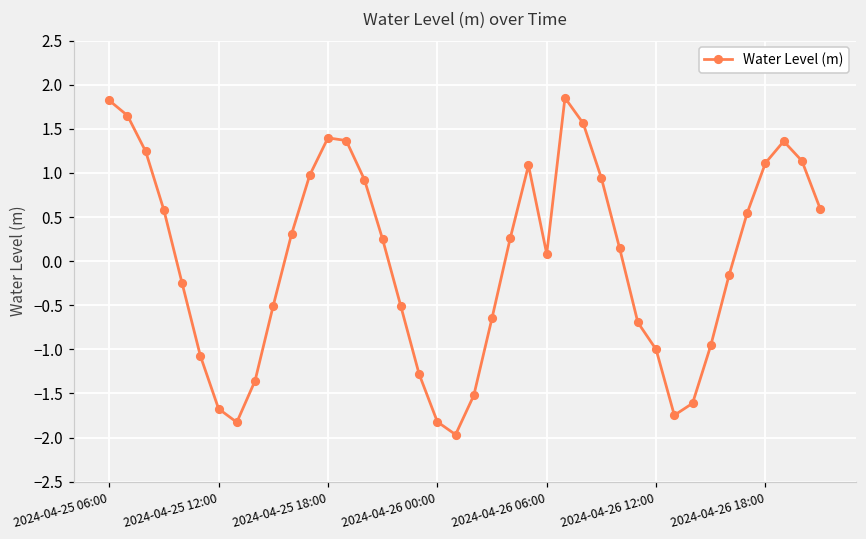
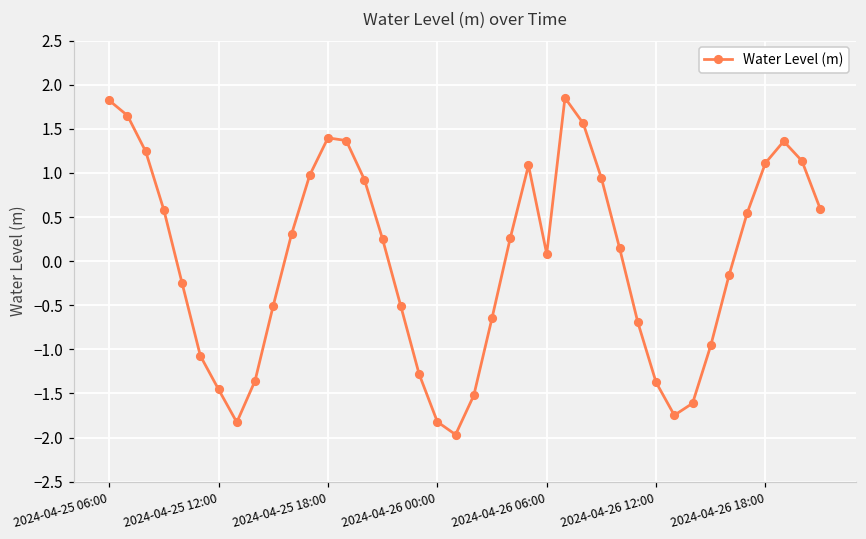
  {
    "2024-04-25 06:00": 1.8,
-   "2024-04-25 12:00": -1.7,
+   "2024-04-25 12:00": -1.5,
    "2024-04-25 18:00": 1.4,
    "2024-04-26 00:00": -1.8,
    "2024-04-26 06:00": 0.1,
-   "2024-04-26 12:00": -1.0,
+   "2024-04-26 12:00": -1.4,
    "2024-04-26 18:00": 1.1
  }
